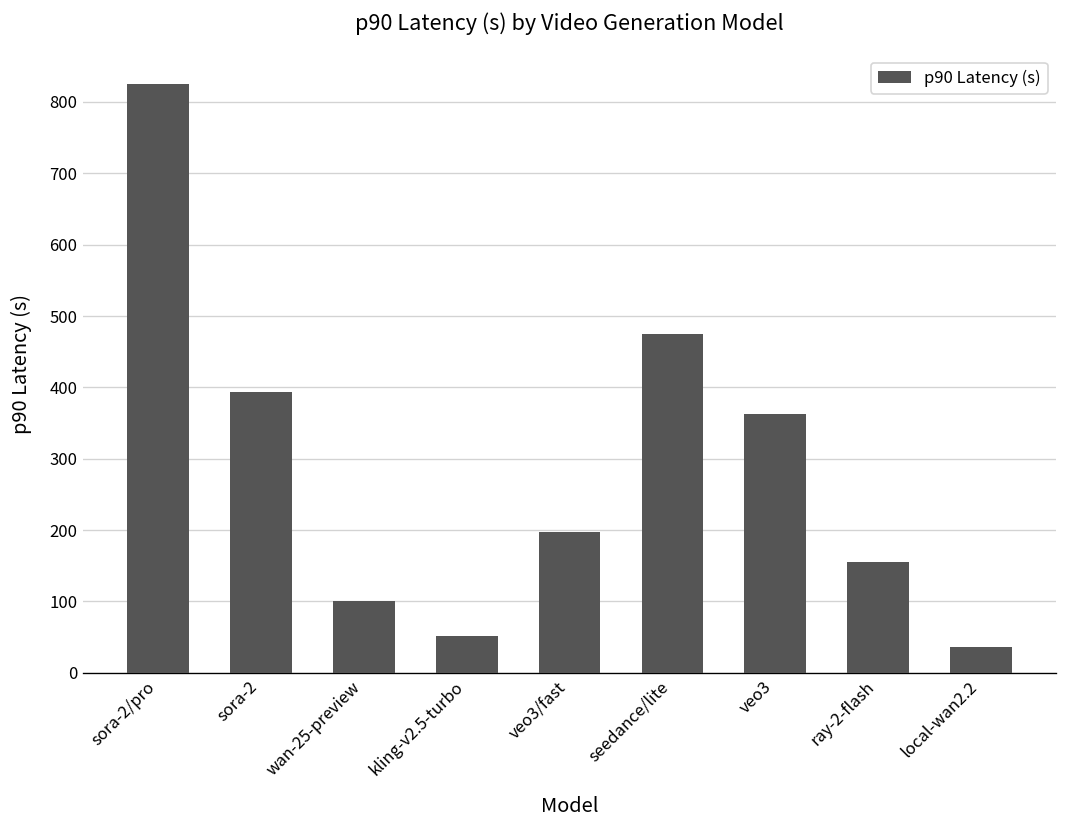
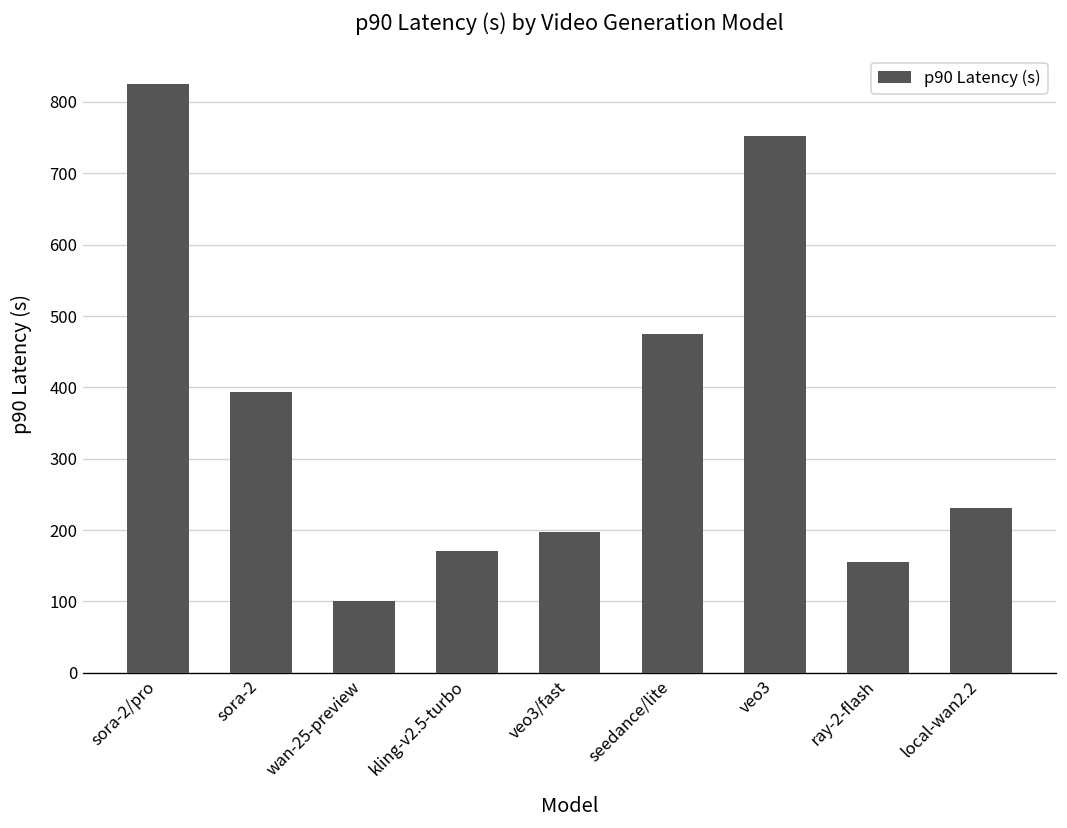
  {
    "sora-2/pro": 830,
    "sora-2": 390,
    "wan-25-preview": 100,
-   "kling-v2.5-turbo": 50,
+   "kling-v2.5-turbo": 170,
    "veo3/fast": 200,
    "seedance/lite": 480,
-   "veo3": 360,
+   "veo3": 750,
    "ray-2-flash": 160,
-   "local-wan2.2": 40
+   "local-wan2.2": 230
  }
